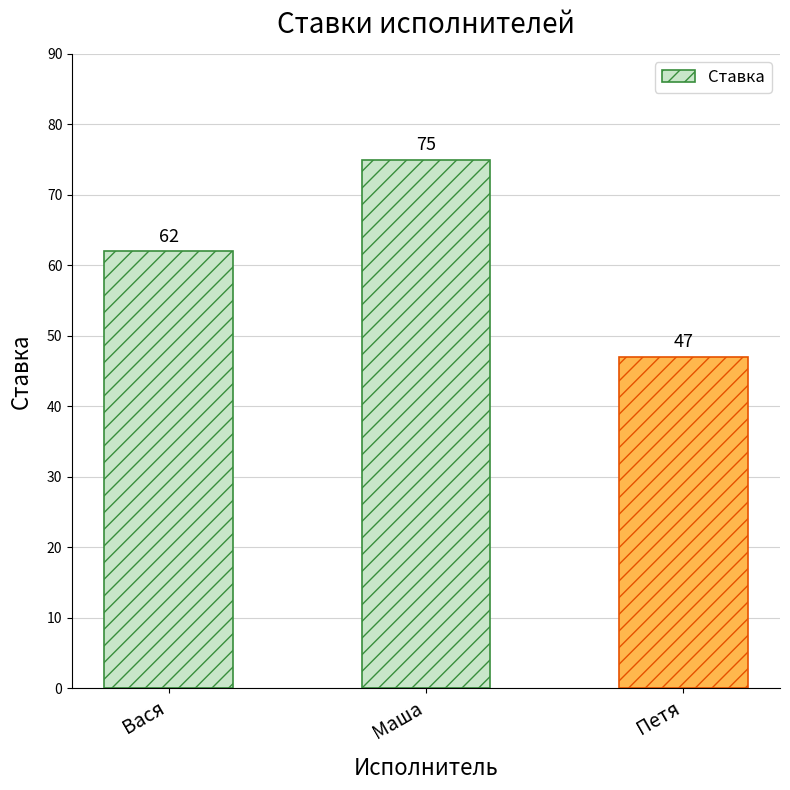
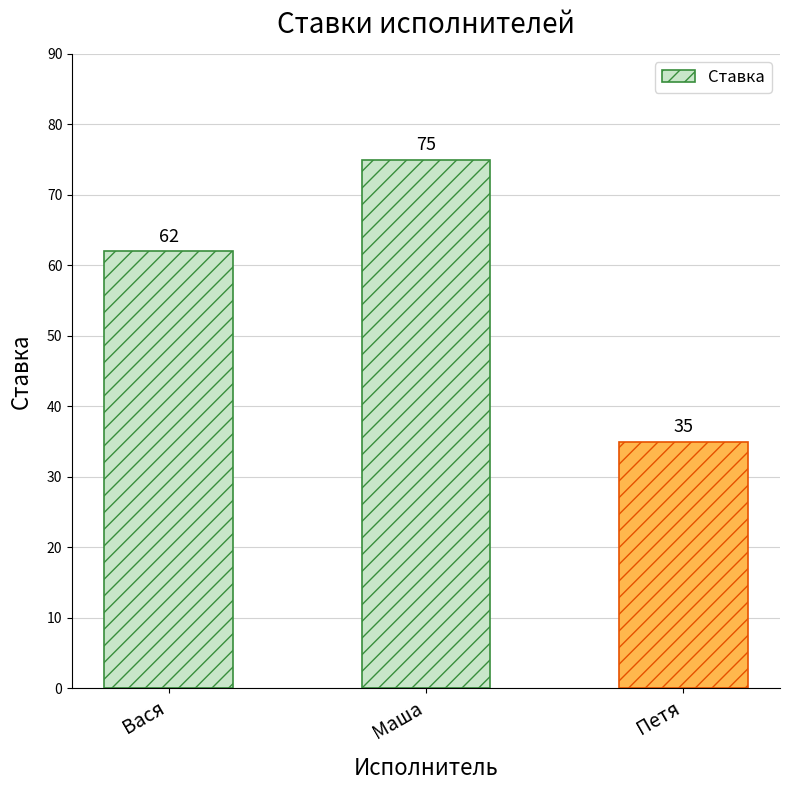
  {
    "Вася": 62,
    "Маша": 75,
-   "Петя": 47
+   "Петя": 35
  }
